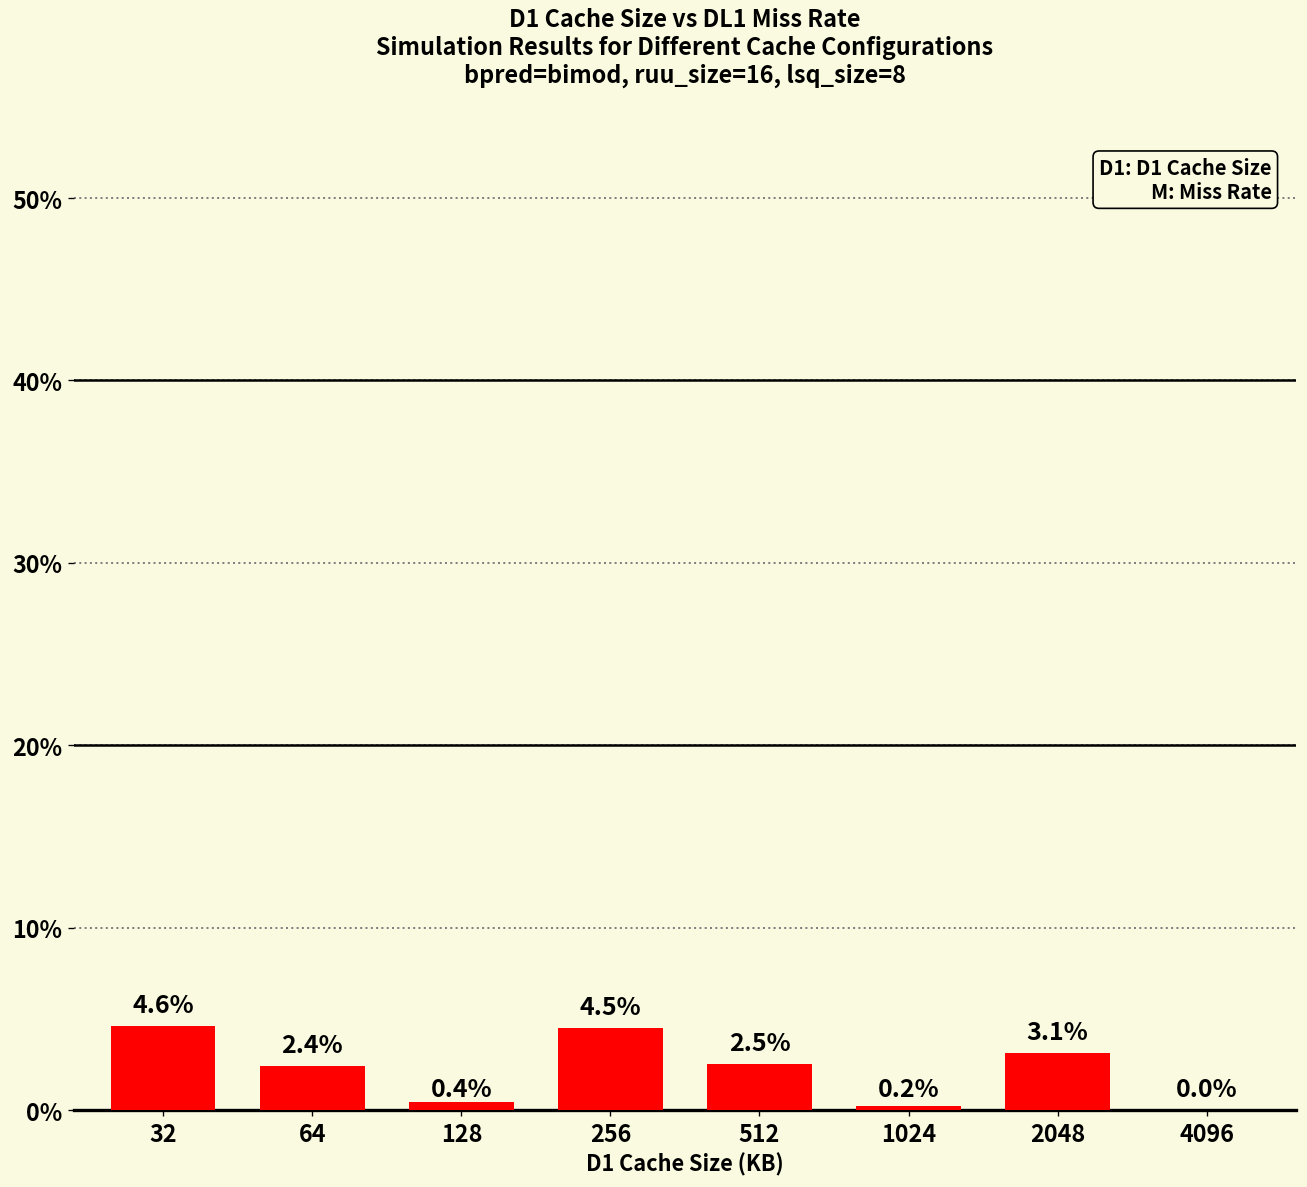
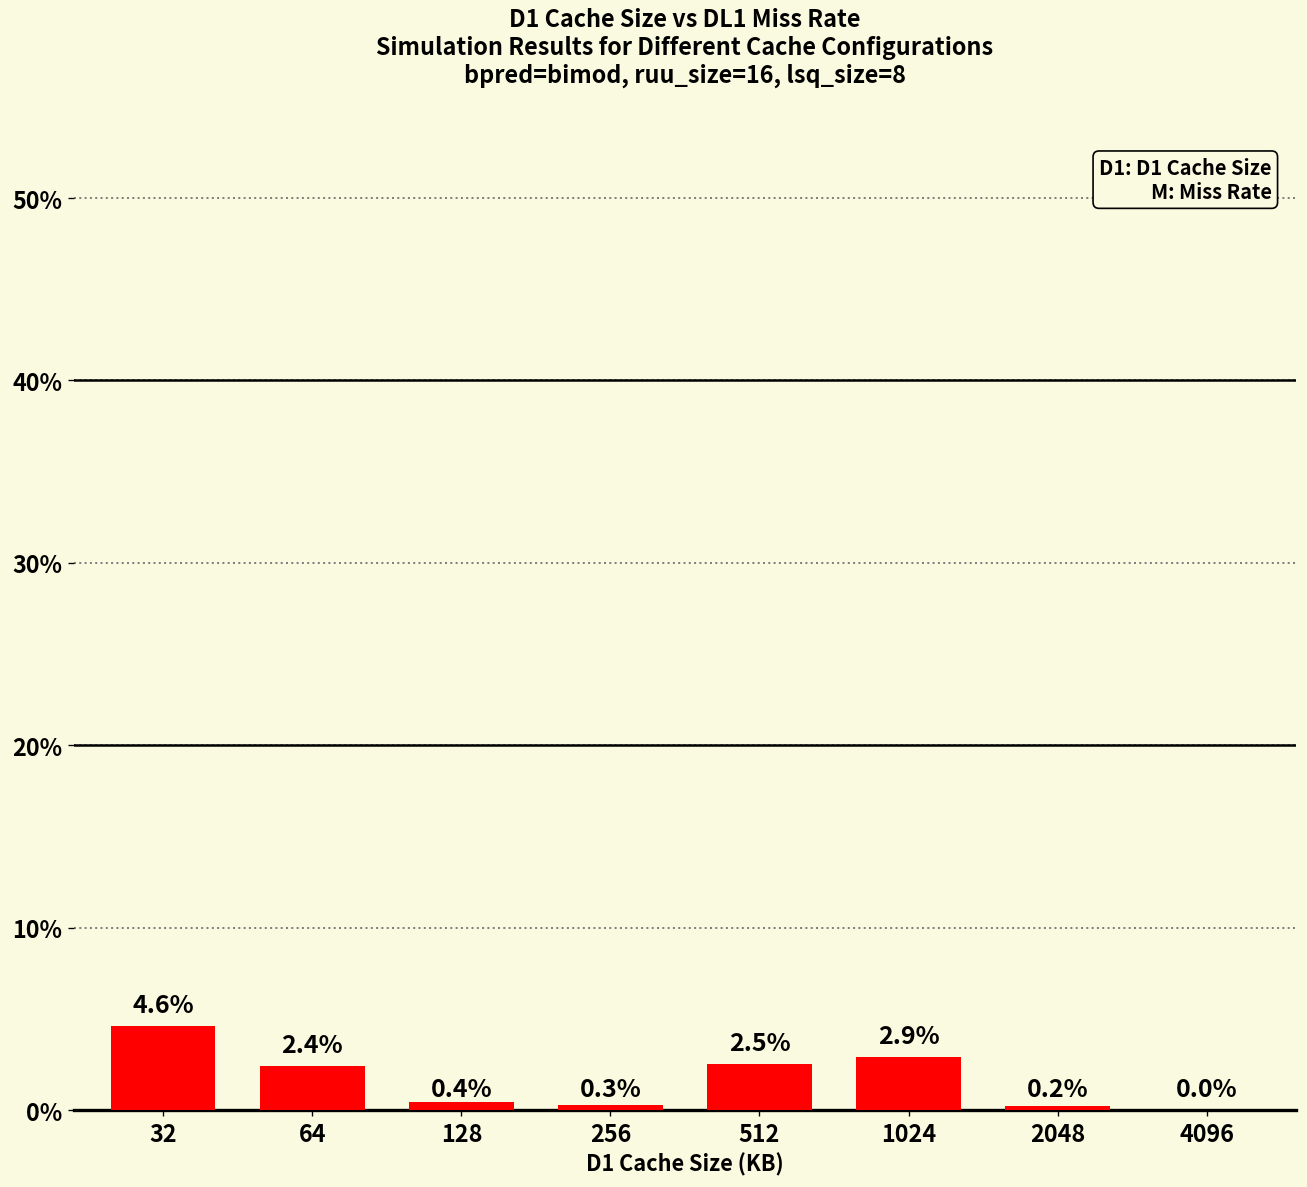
  {
    "32": "4.6%",
    "64": "2.4%",
    "128": "0.4%",
-   "256": "4.5%",
+   "256": "0.3%",
    "512": "2.5%",
-   "1024": "0.2%",
-   "2048": "3.1%",
+   "1024": "2.9%",
+   "2048": "0.2%",
    "4096": "0.0%"
  }
